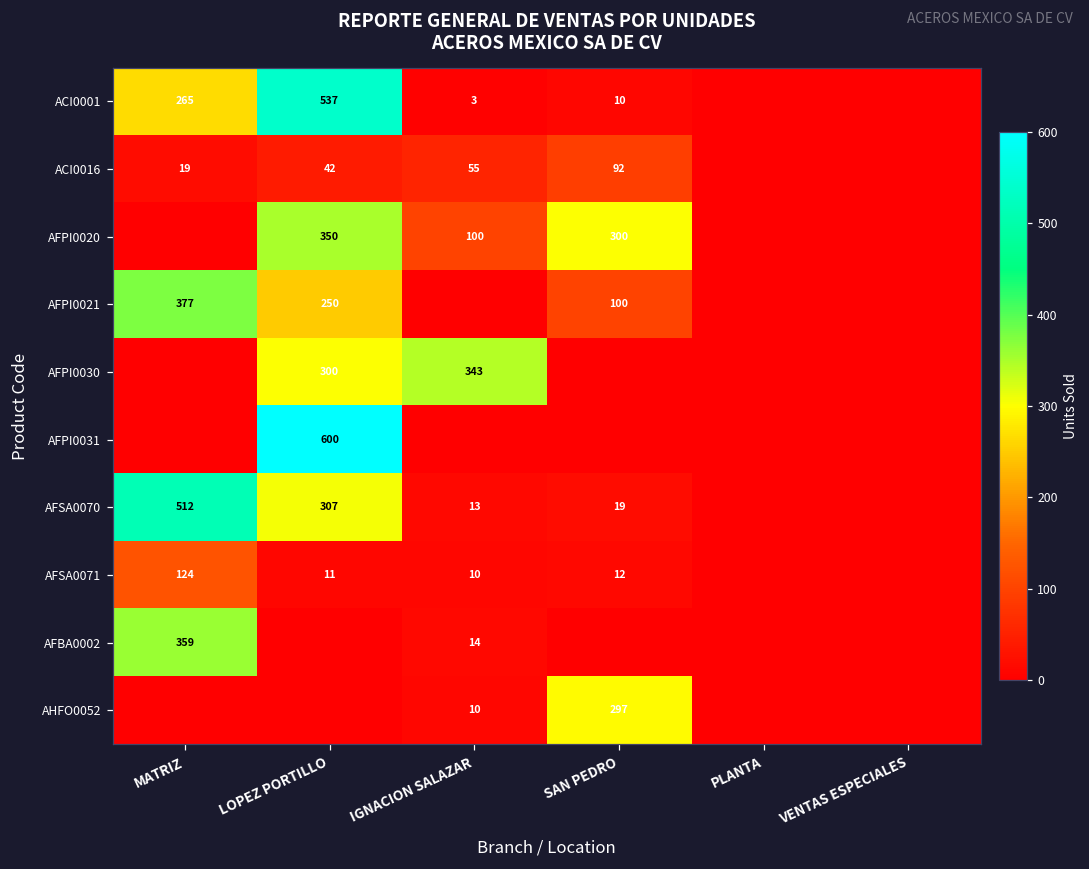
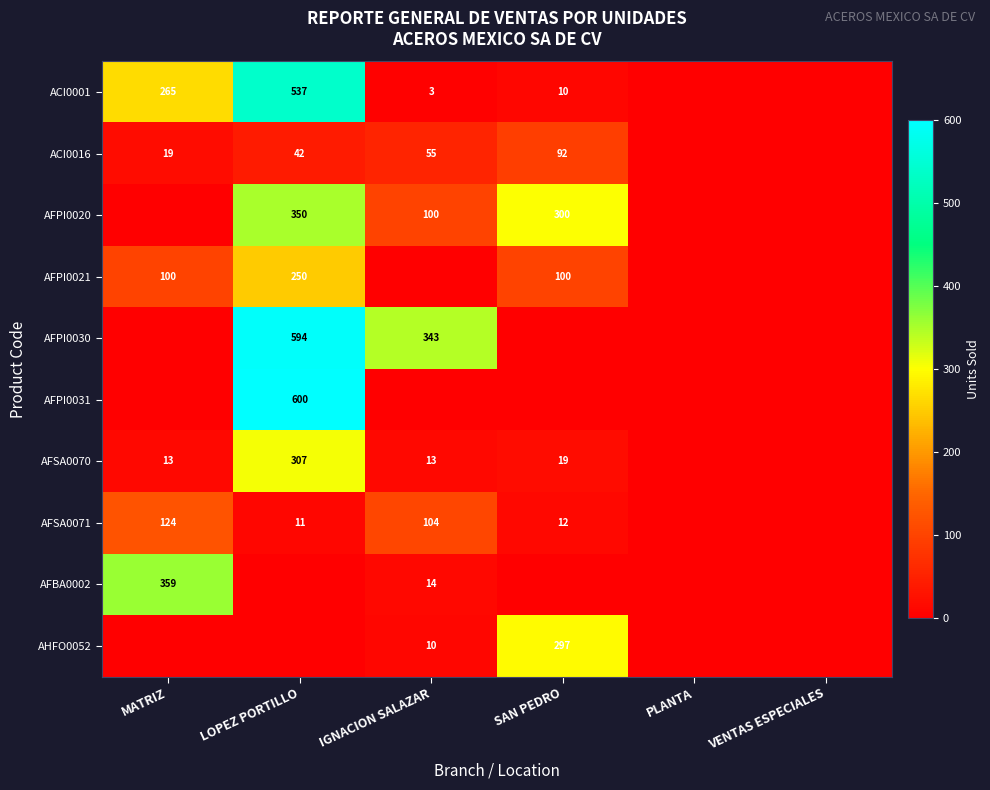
  {
    "ACI0001": {
      "MATRIZ": 265,
      "LOPEZ PORTILLO": 537,
      "IGNACION SALAZAR": 3,
      "SAN PEDRO": 10
    },
    "ACI0016": {
      "MATRIZ": 19,
      "LOPEZ PORTILLO": 42,
      "IGNACION SALAZAR": 55,
      "SAN PEDRO": 92
    },
    "AFPI0020": {
      "LOPEZ PORTILLO": 350,
      "IGNACION SALAZAR": 100,
      "SAN PEDRO": 300
    },
    "AFPI0021": {
-     "MATRIZ": 377,
+     "MATRIZ": 100,
      "LOPEZ PORTILLO": 250,
      "SAN PEDRO": 100
    },
    "AFPI0030": {
-     "LOPEZ PORTILLO": 300,
+     "LOPEZ PORTILLO": 594,
      "IGNACION SALAZAR": 343
    },
    "AFPI0031": {
      "LOPEZ PORTILLO": 600
    },
    "AFSA0070": {
-     "MATRIZ": 512,
+     "MATRIZ": 13,
      "LOPEZ PORTILLO": 307,
      "IGNACION SALAZAR": 13,
      "SAN PEDRO": 19
    },
    "AFSA0071": {
      "MATRIZ": 124,
      "LOPEZ PORTILLO": 11,
-     "IGNACION SALAZAR": 10,
+     "IGNACION SALAZAR": 104,
      "SAN PEDRO": 12
    },
    "AFBA0002": {
      "MATRIZ": 359,
      "IGNACION SALAZAR": 14
    },
    "AHFO0052": {
      "IGNACION SALAZAR": 10,
      "SAN PEDRO": 297
    }
  }
